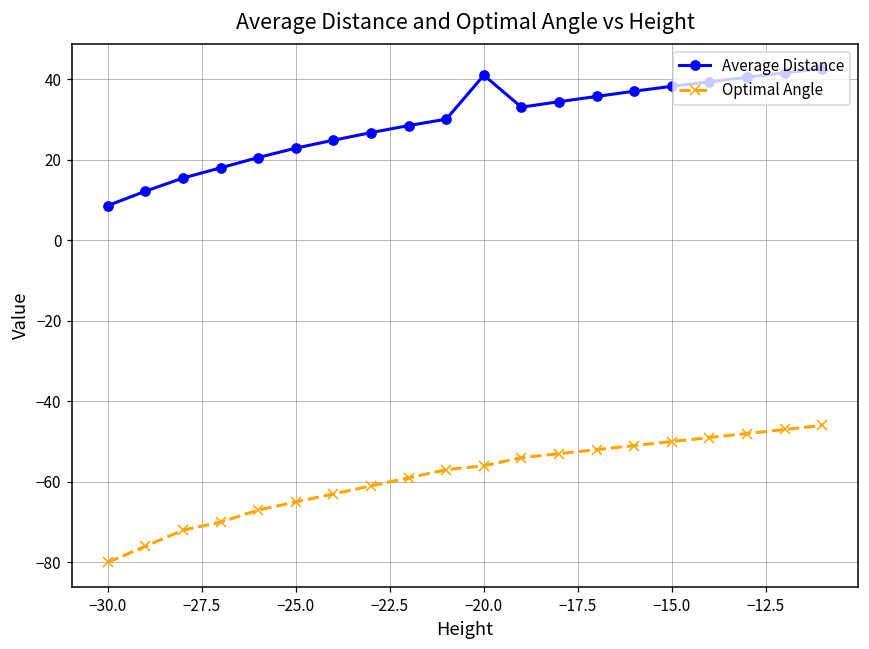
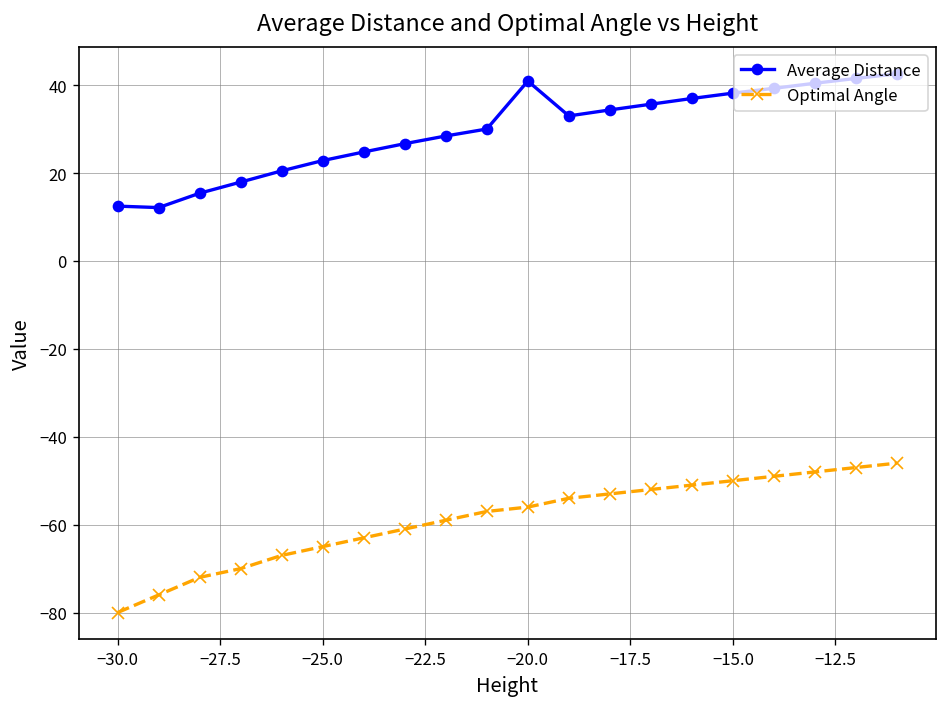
  {
    "Average Distance": {
-     "−30.0": 9,
+     "−30.0": 12,
      "−25.0": 23,
      "−20.0": 41,
      "−15.0": 38
    },
    "Optimal Angle": {
      "−30.0": -80,
      "−25.0": -65,
      "−20.0": -56,
      "−15.0": -50
    }
  }
